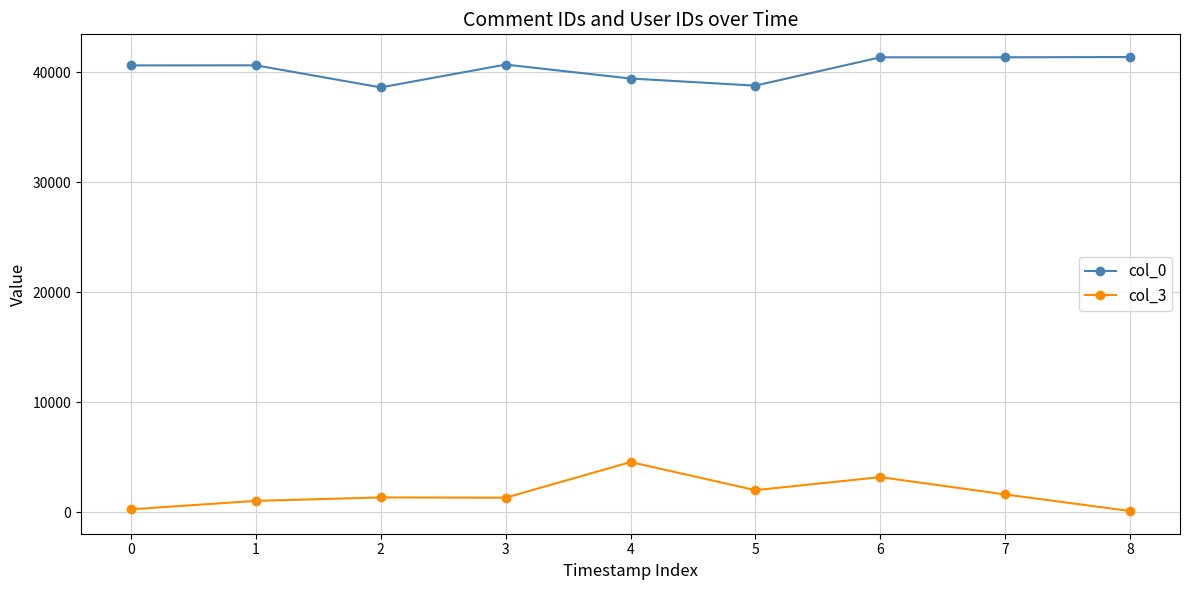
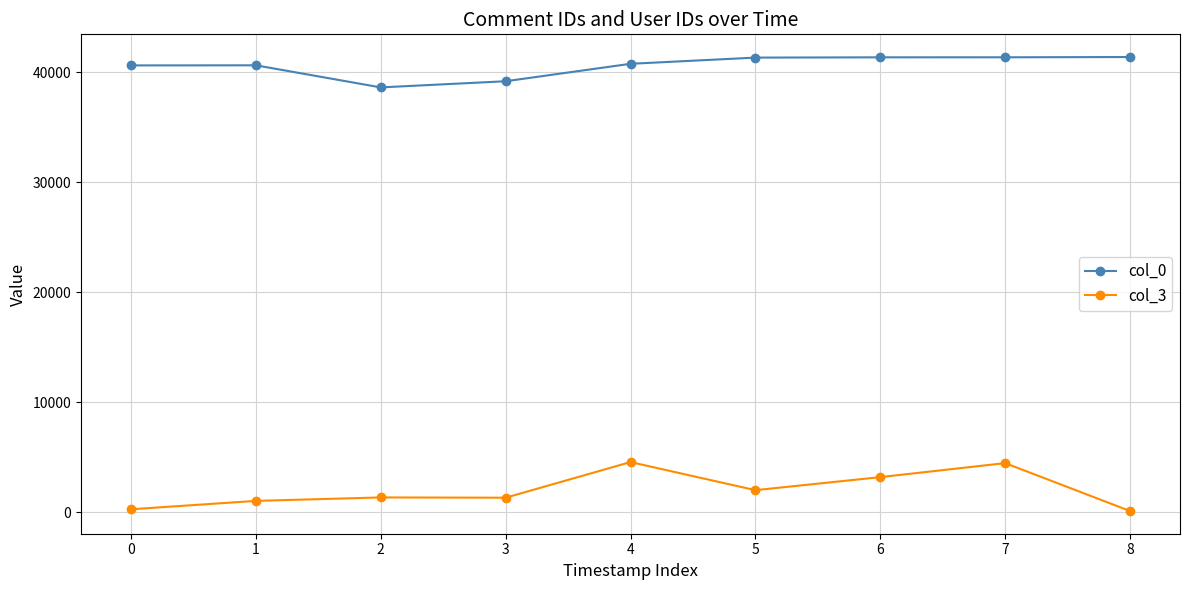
  {
    "col_0": {
      "0": 40600,
      "1": 40600,
      "2": 38600,
-     "3": 40700,
-     "4": 39400,
-     "5": 38800,
+     "3": 39200,
+     "4": 40800,
+     "5": 41300,
      "6": 41300,
      "7": 41300,
      "8": 41400
    },
    "col_3": {
      "0": 300,
      "1": 1000,
      "2": 1300,
      "3": 1300,
      "4": 4500,
      "5": 2000,
      "6": 3200,
-     "7": 1600,
+     "7": 4500,
      "8": 100
    }
  }
